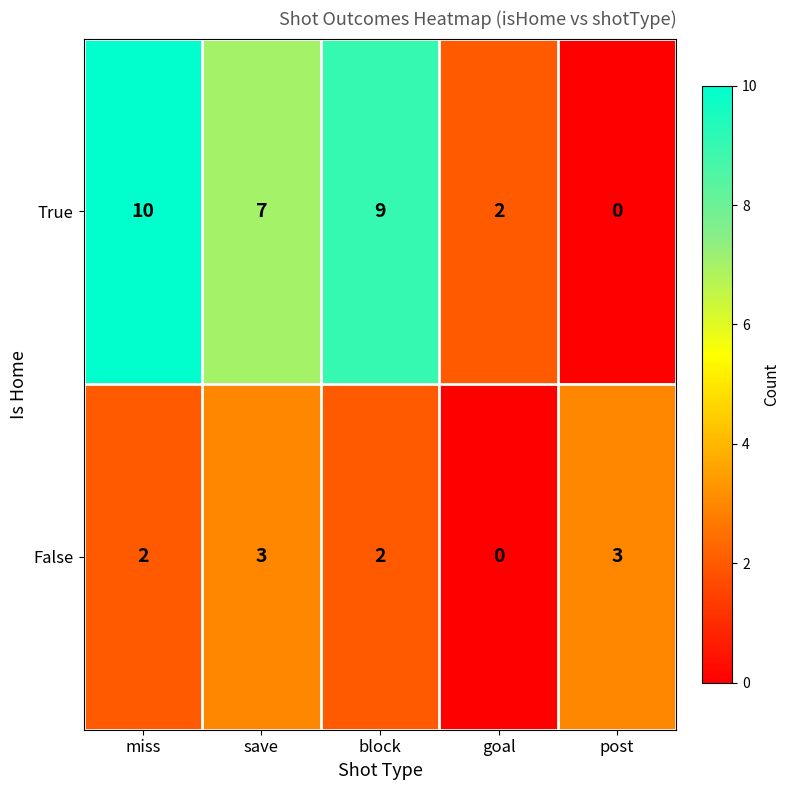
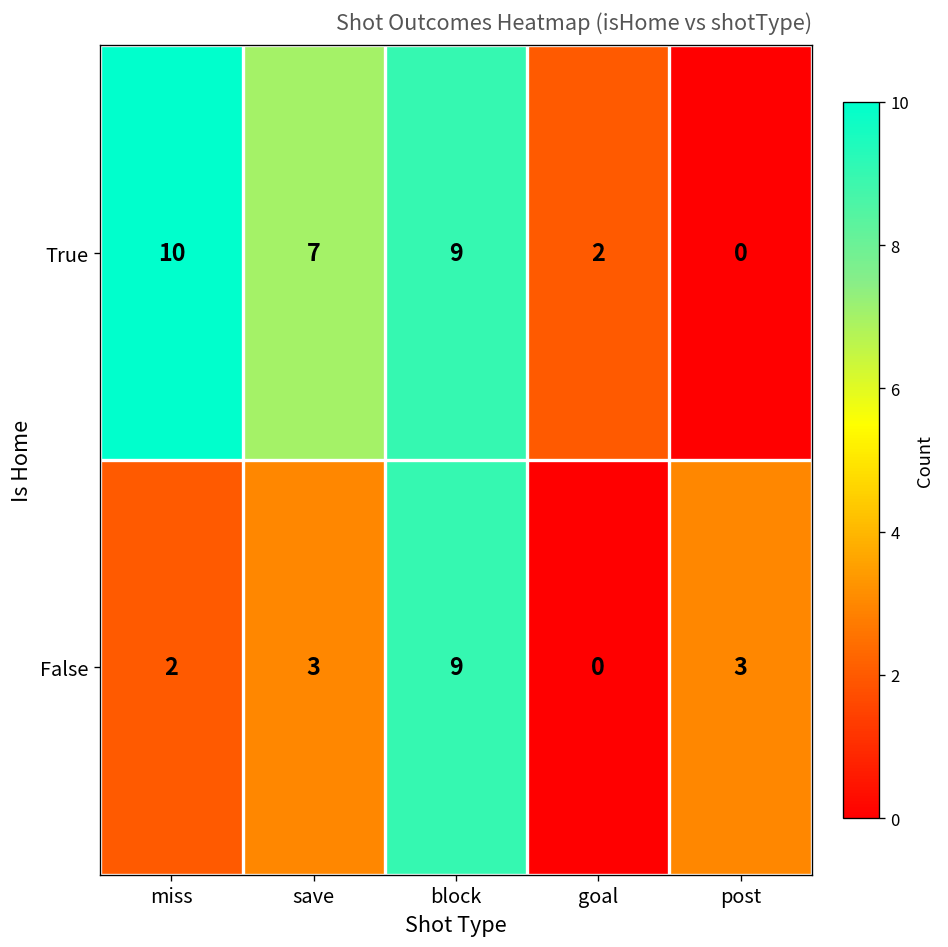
  {
    "True": {
      "miss": 10,
      "save": 7,
      "block": 9,
      "goal": 2,
      "post": 0
    },
    "False": {
      "miss": 2,
      "save": 3,
-     "block": 2,
+     "block": 9,
      "goal": 0,
      "post": 3
    }
  }
